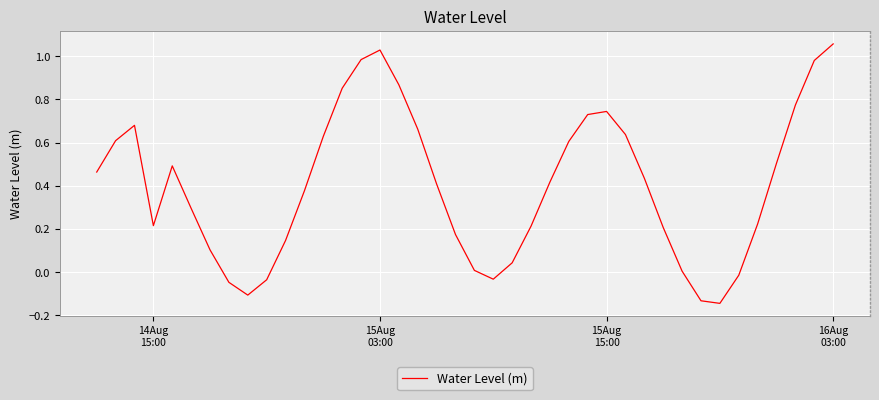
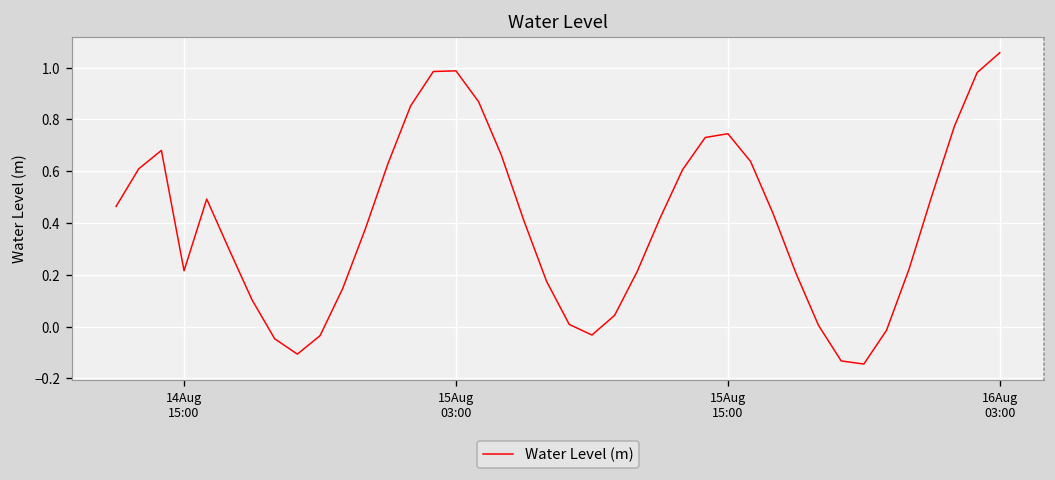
  {
    "14Aug 15:00": 0.22,
-   "15Aug 03:00": 1.03,
+   "15Aug 03:00": 0.99,
    "15Aug 15:00": 0.74,
    "16Aug 03:00": 1.06
  }
